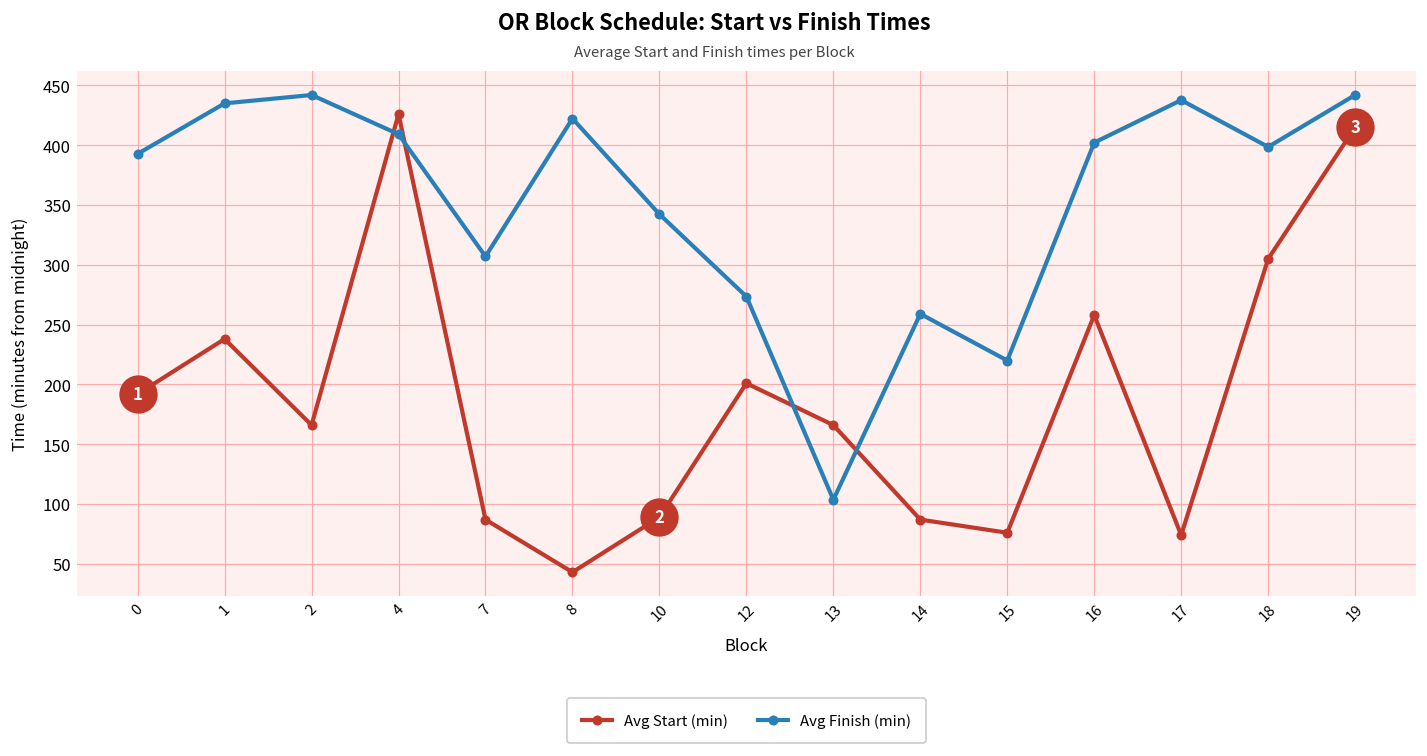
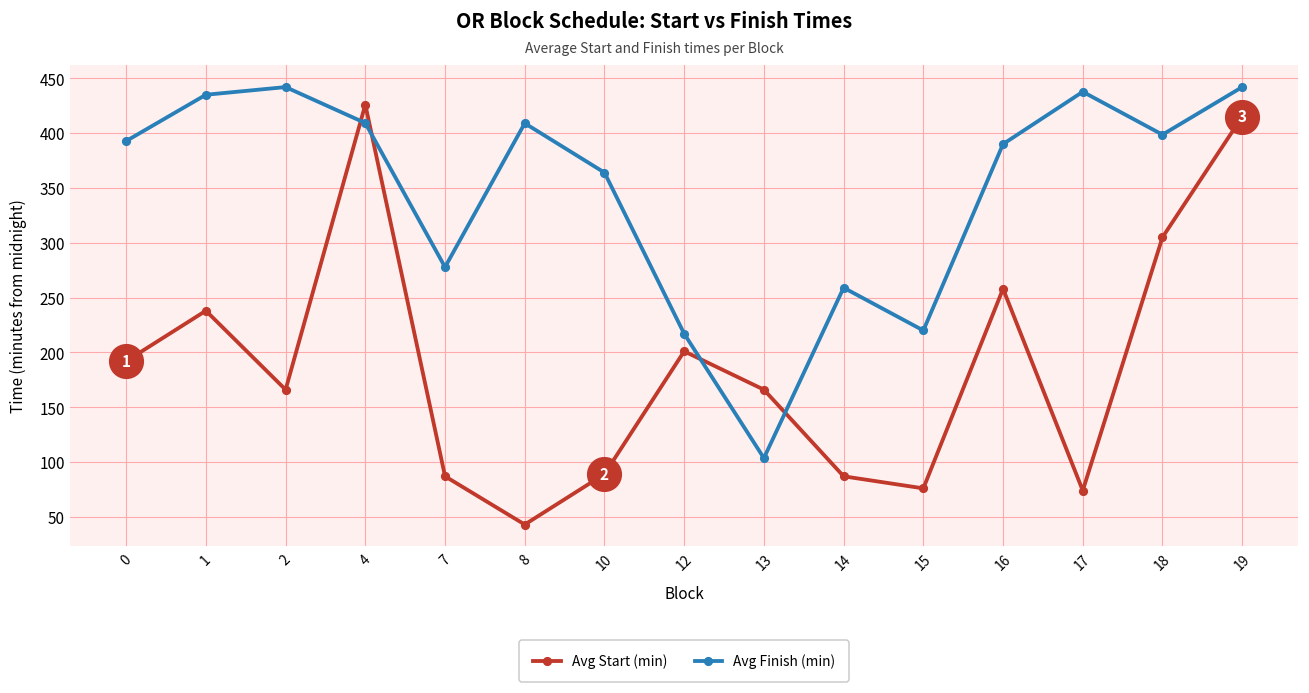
  {
    "Avg Finish (min)": {
      "0": 390,
      "1": 440,
      "2": 440,
      "4": 410,
-     "7": 310,
-     "8": 420,
-     "10": 340,
-     "12": 270,
+     "7": 280,
+     "8": 410,
+     "10": 360,
+     "12": 220,
      "13": 100,
      "14": 260,
      "15": 220,
-     "16": 400,
+     "16": 390,
      "17": 440,
      "18": 400,
      "19": 440
    }
  }
